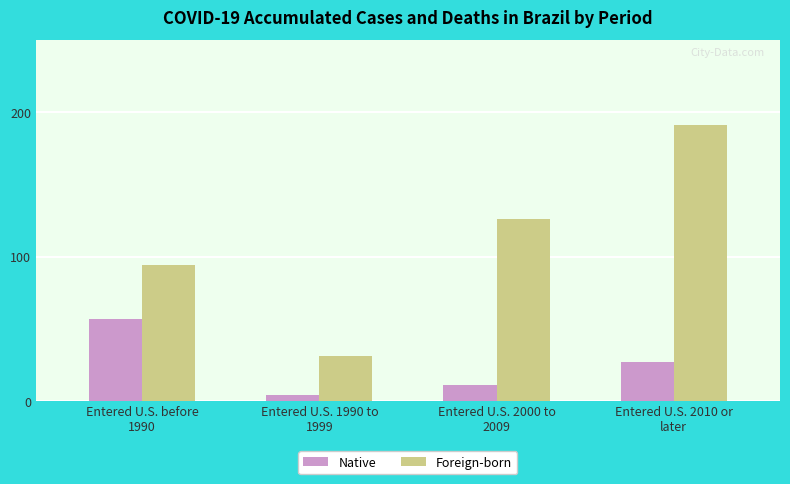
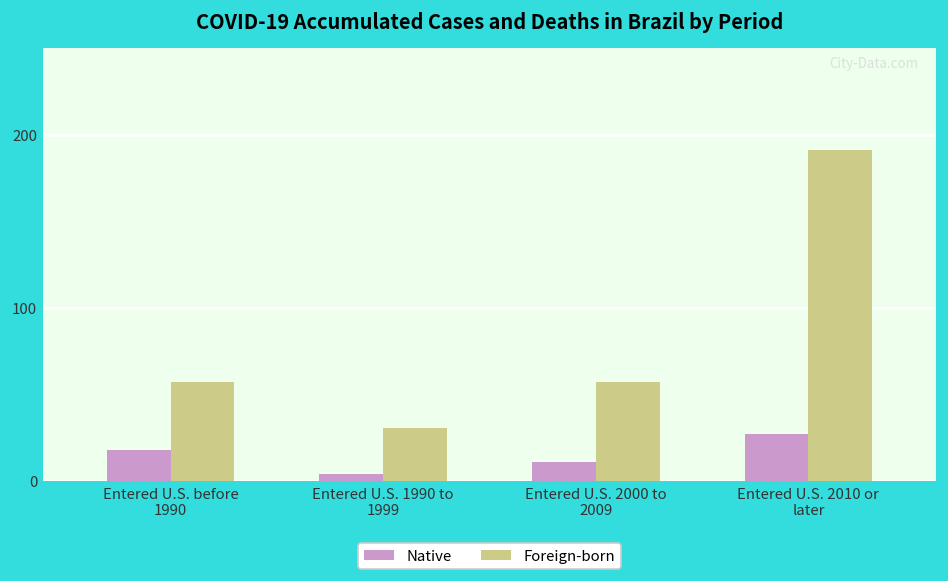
  {
    "Native": {
-     "Entered U.S. before 1990": 57,
+     "Entered U.S. before 1990": 18,
      "Entered U.S. 1990 to 1999": 4,
      "Entered U.S. 2000 to 2009": 11,
      "Entered U.S. 2010 or later": 27
    },
    "Foreign-born": {
-     "Entered U.S. before 1990": 94,
+     "Entered U.S. before 1990": 57,
      "Entered U.S. 1990 to 1999": 31,
-     "Entered U.S. 2000 to 2009": 126,
+     "Entered U.S. 2000 to 2009": 57,
      "Entered U.S. 2010 or later": 191
    }
  }
